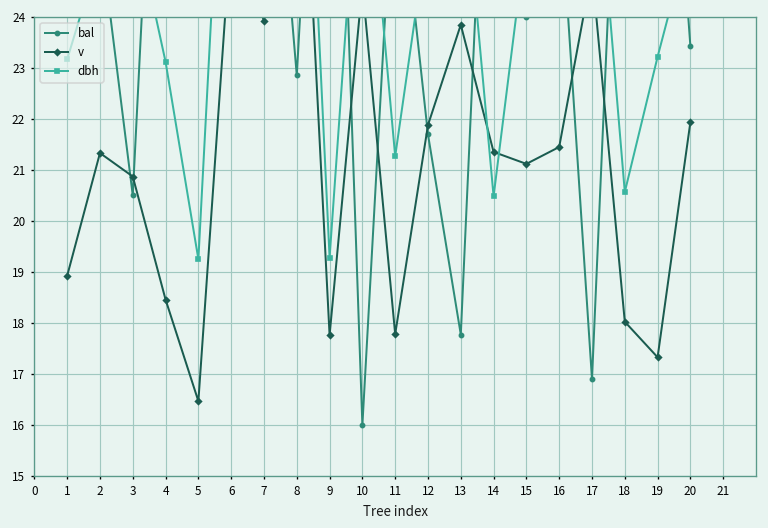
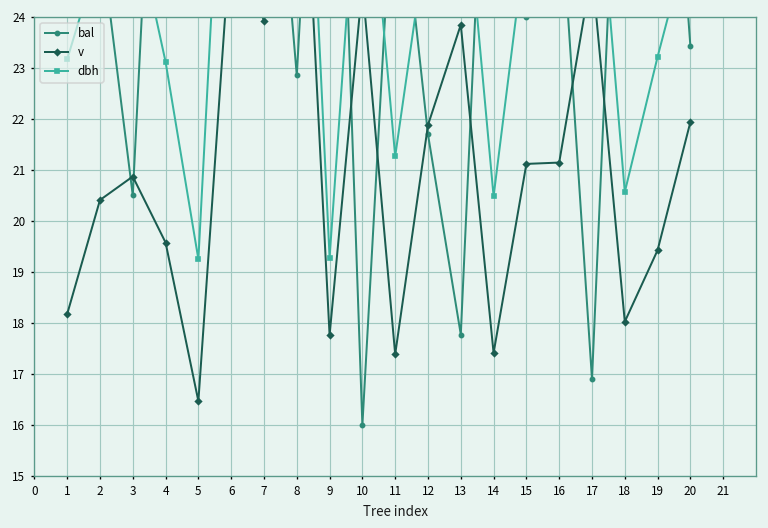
  {
    "v": {
-     "1": 18.9,
-     "2": 21.3,
+     "1": 18.2,
+     "2": 20.4,
      "3": 20.9,
-     "4": 18.5,
+     "4": 19.6,
      "5": 16.5,
      "7": 23.9,
      "9": 17.8,
-     "11": 17.8,
+     "11": 17.4,
      "12": 21.9,
      "13": 23.8,
-     "14": 21.4,
+     "14": 17.4,
      "15": 21.1,
-     "16": 21.4,
+     "16": 21.1,
      "18": 18.0,
-     "19": 17.3,
+     "19": 19.4,
      "20": 21.9
    }
  }
